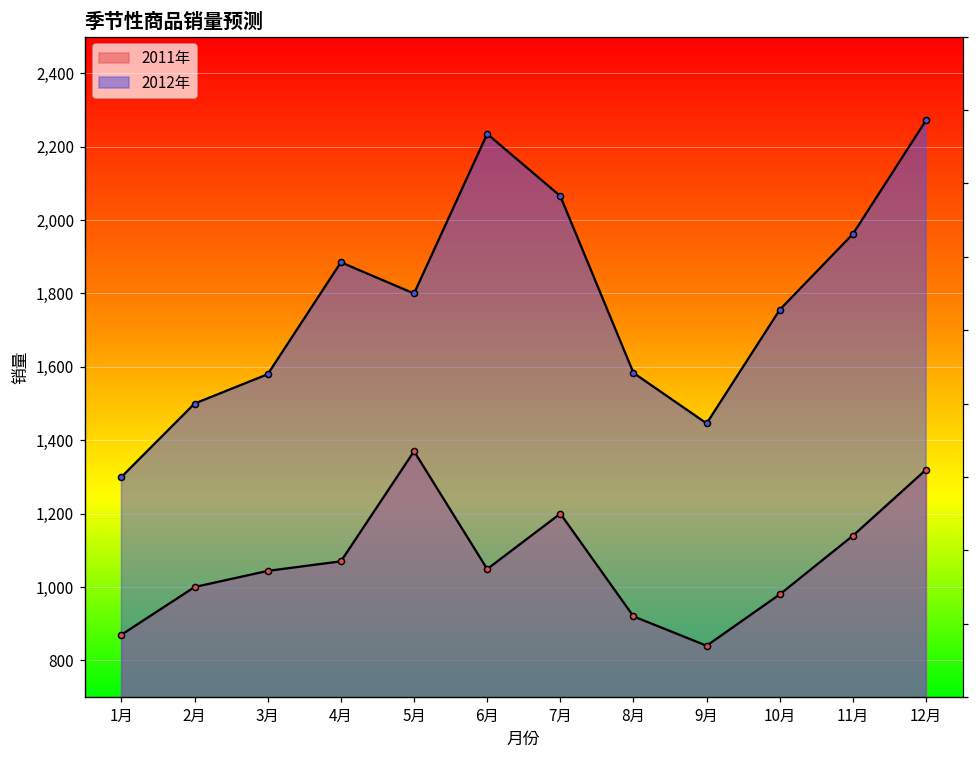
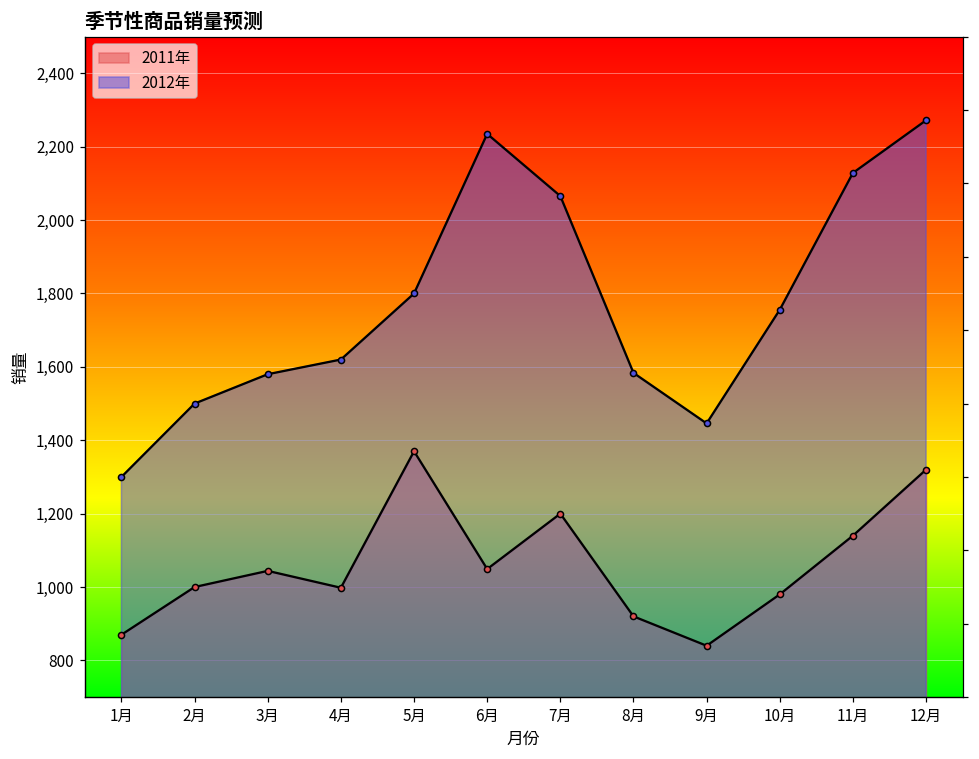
  {
    "2011年": {
      "1月": "870",
      "2月": "1,000",
      "3月": "1,040",
-     "4月": "1,070",
+     "4月": "1,000",
      "5月": "1,370",
      "6月": "1,050",
      "7月": "1,200",
      "8月": "920",
      "9月": "840",
      "10月": "980",
      "11月": "1,140",
      "12月": "1,320"
    },
    "2012年": {
      "1月": "1,300",
      "2月": "1,500",
      "3月": "1,580",
-     "4月": "1,890",
+     "4月": "1,620",
      "5月": "1,800",
      "6月": "2,240",
      "7月": "2,070",
      "8月": "1,580",
      "9月": "1,450",
      "10月": "1,760",
-     "11月": "1,960",
+     "11月": "2,130",
      "12月": "2,270"
    }
  }
